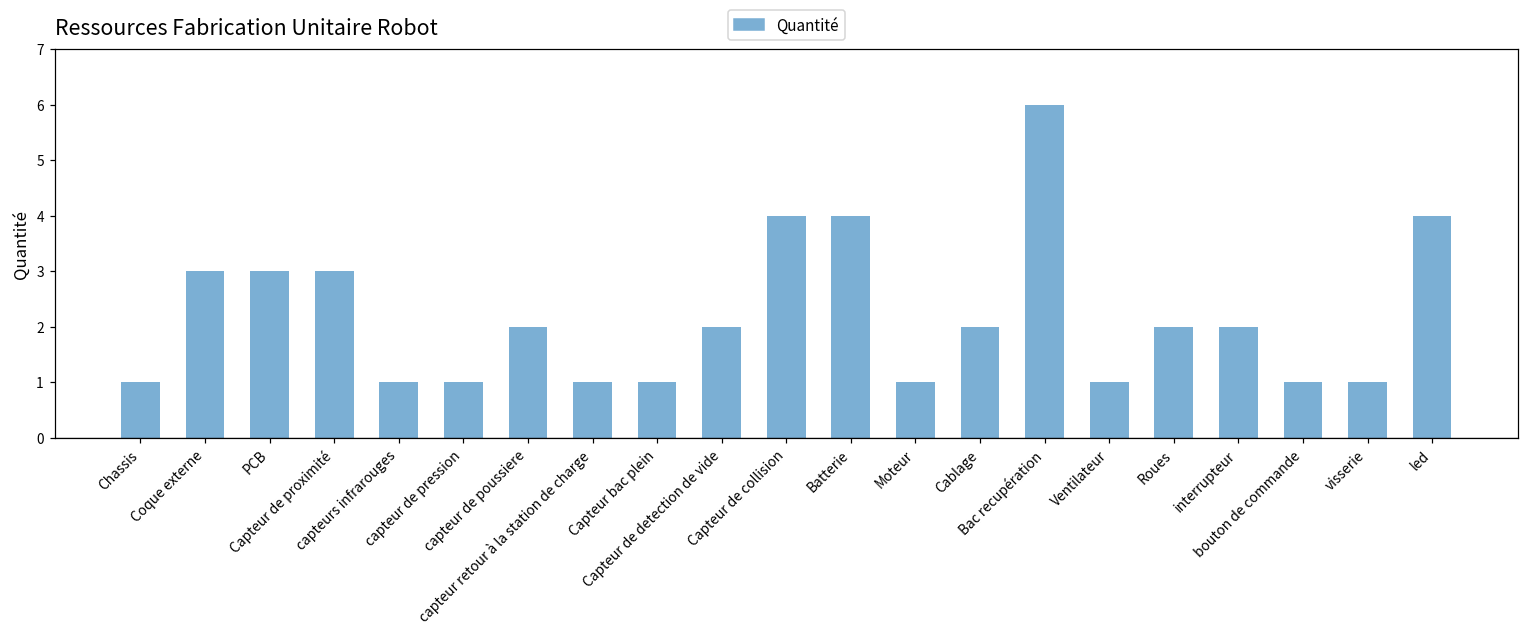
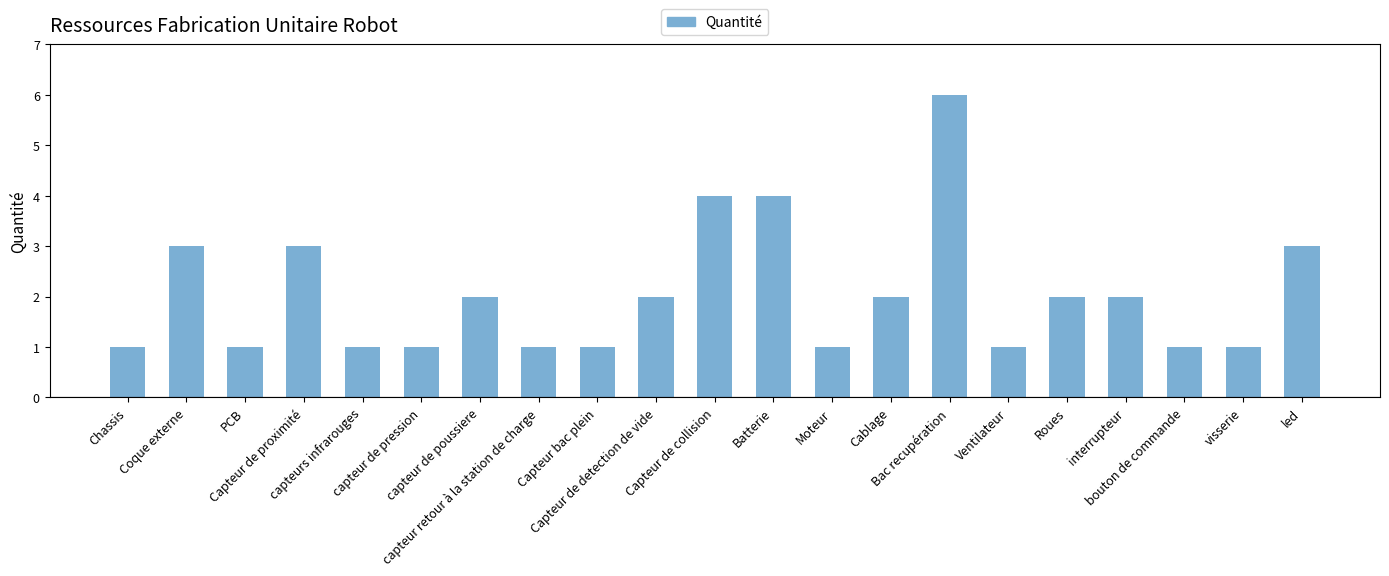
  {
    "Chassis": 1,
    "Coque externe": 3,
-   "PCB": 3,
+   "PCB": 1,
    "Capteur de proximité": 3,
    "capteurs infrarouges": 1,
    "capteur de pression": 1,
    "capteur de poussiere": 2,
    "capteur retour à la station de charge": 1,
    "Capteur bac plein": 1,
    "Capteur de detection de vide": 2,
    "Capteur de collision": 4,
    "Batterie": 4,
    "Moteur": 1,
    "Cablage": 2,
    "Bac recupération": 6,
    "Ventilateur": 1,
    "Roues": 2,
    "interrupteur": 2,
    "bouton de commande": 1,
    "visserie": 1,
-   "led": 4
+   "led": 3
  }
